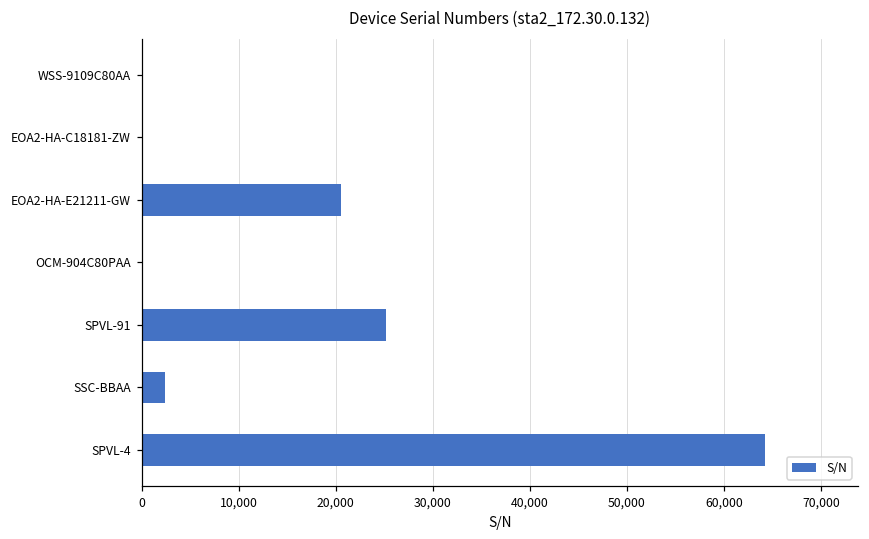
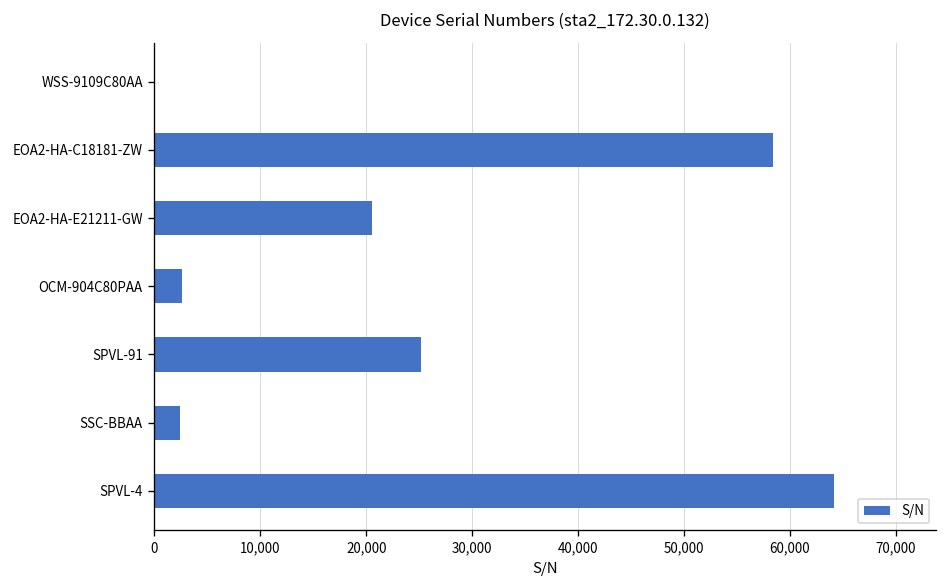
  {
-   "EOA2-HA-C18181-ZW": "0",
+   "EOA2-HA-C18181-ZW": "58,000",
    "EOA2-HA-E21211-GW": "21,000",
-   "OCM-904C80PAA": "0",
+   "OCM-904C80PAA": "3,000",
    "SPVL-91": "25,000",
    "SSC-BBAA": "2,000",
    "SPVL-4": "64,000"
  }
